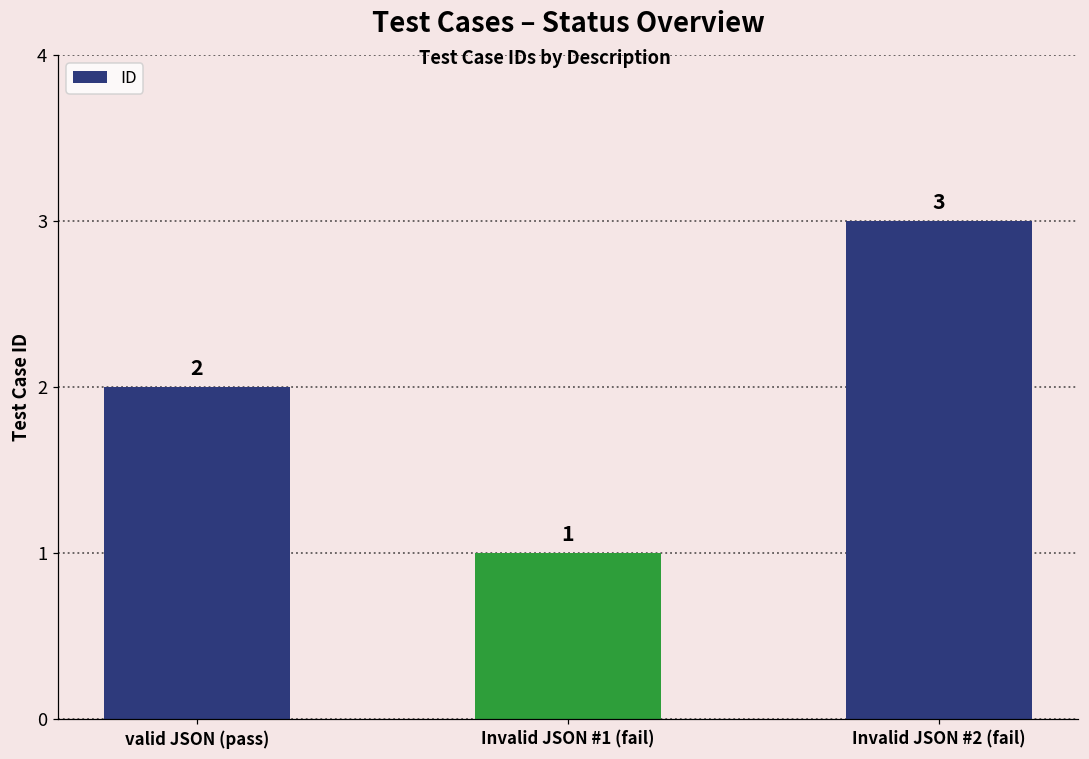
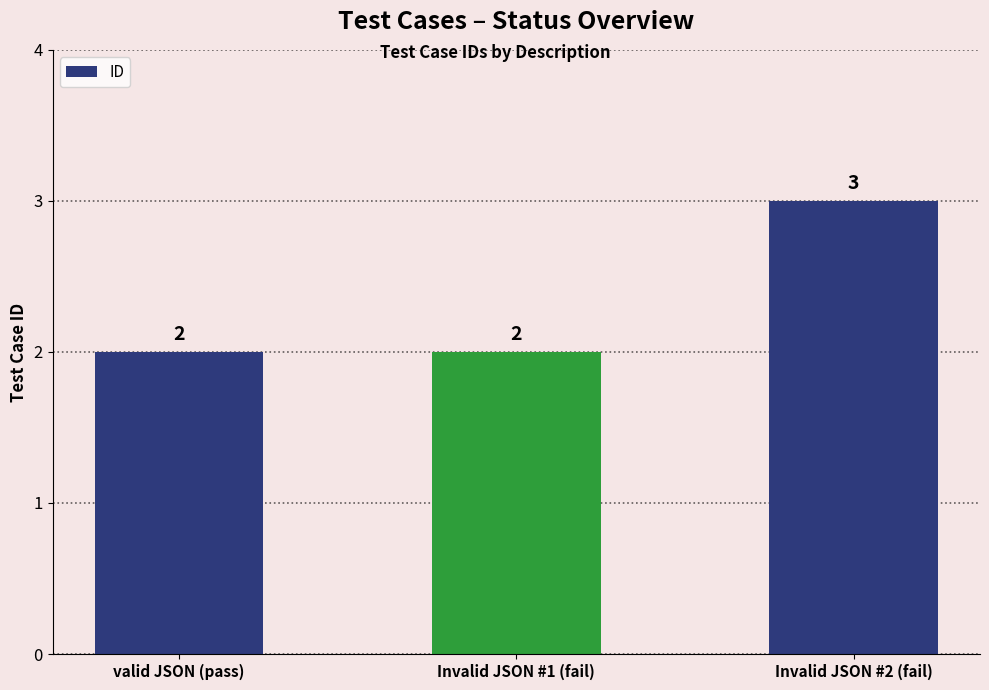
  {
    "valid JSON (pass)": 2,
-   "Invalid JSON #1 (fail)": 1,
+   "Invalid JSON #1 (fail)": 2,
    "Invalid JSON #2 (fail)": 3
  }
